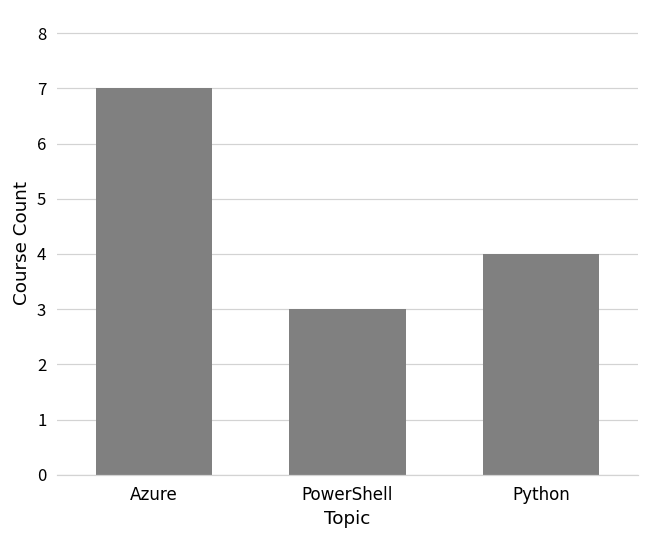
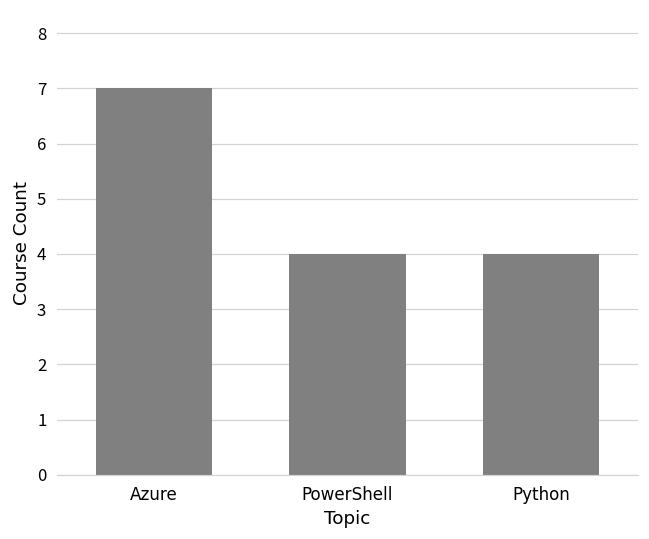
  {
    "Azure": 7,
-   "PowerShell": 3,
+   "PowerShell": 4,
    "Python": 4
  }
